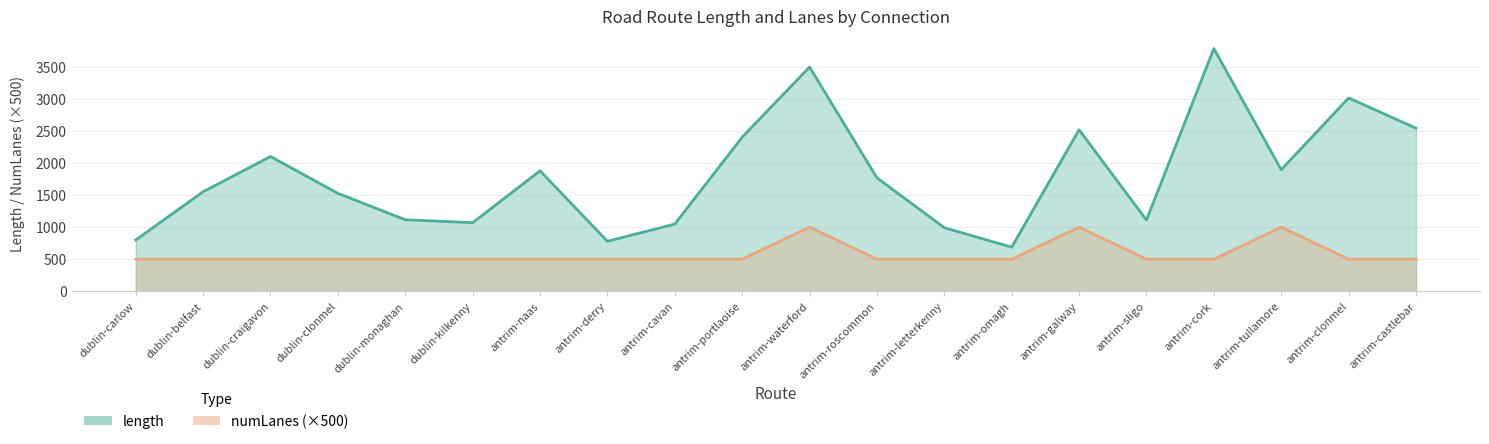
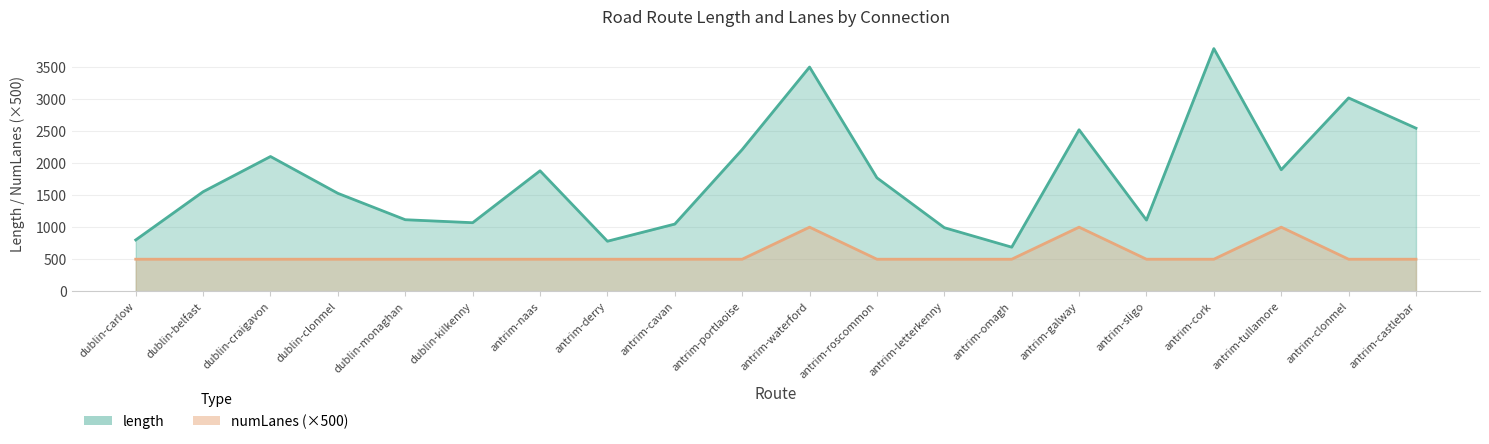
  {
    "length": {
      "dublin-carlow": 800,
      "dublin-belfast": 1600,
      "dublin-craigavon": 2100,
      "dublin-clonmel": 1500,
      "dublin-monaghan": 1100,
      "dublin-kilkenny": 1100,
      "antrim-naas": 1900,
      "antrim-derry": 800,
      "antrim-cavan": 1000,
-     "antrim-portlaoise": 2400,
+     "antrim-portlaoise": 2200,
      "antrim-waterford": 3500,
      "antrim-roscommon": 1800,
      "antrim-letterkenny": 1000,
      "antrim-omagh": 700,
      "antrim-galway": 2500,
      "antrim-sligo": 1100,
      "antrim-cork": 3800,
      "antrim-tullamore": 1900,
      "antrim-clonmel": 3000,
      "antrim-castlebar": 2500
    }
  }
